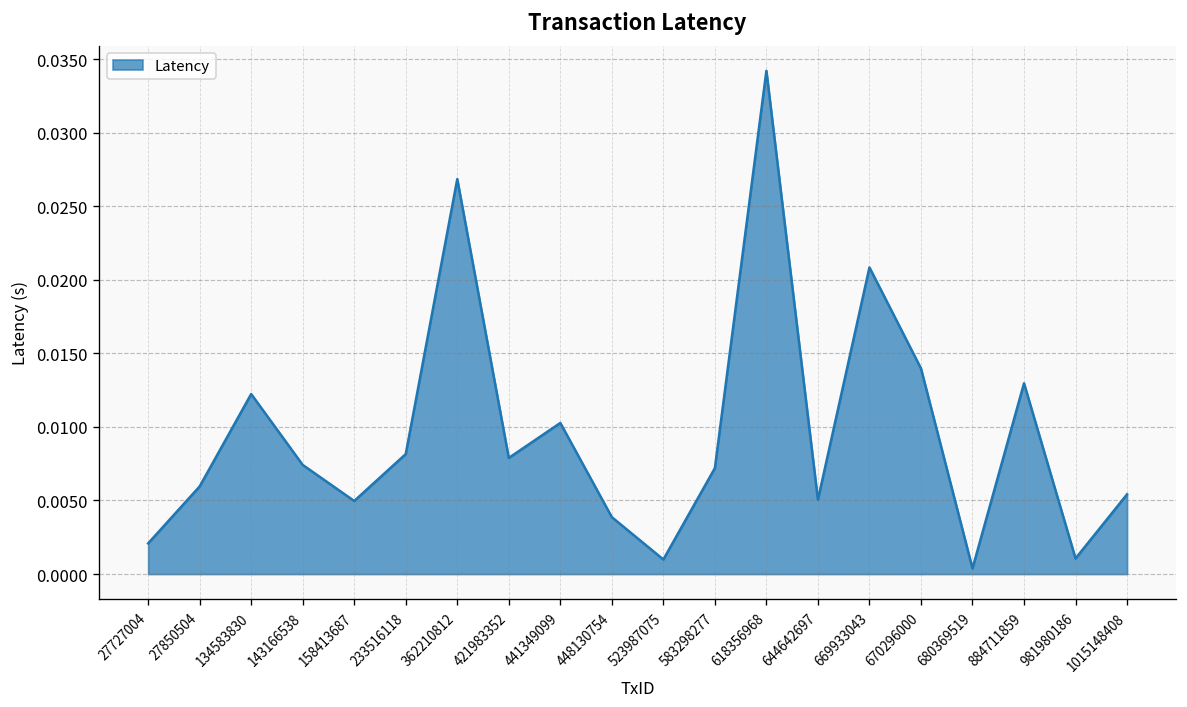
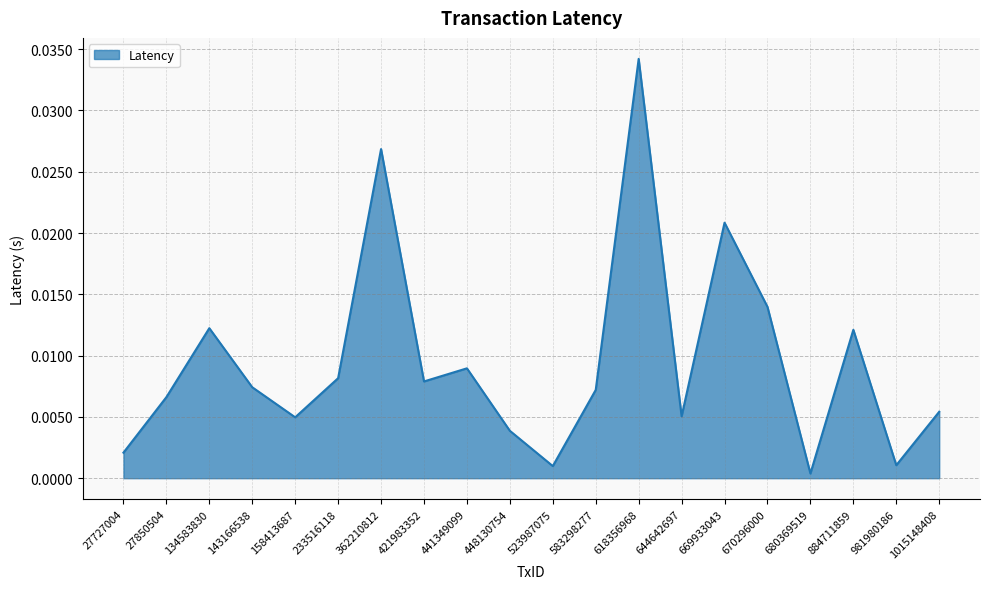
  {
    "27727004": 0.0021,
-   "27850504": 0.0060,
+   "27850504": 0.0066,
    "134583830": 0.0122,
    "143166538": 0.0074,
    "158413687": 0.0050,
    "233516118": 0.0082,
    "362210812": 0.0269,
    "421983352": 0.0079,
-   "441349099": 0.0103,
+   "441349099": 0.0090,
    "448130754": 0.0039,
    "523987075": 0.0010,
    "583298277": 0.0072,
    "618356968": 0.0342,
    "644642697": 0.0051,
    "669933043": 0.0208,
    "670296000": 0.0140,
    "680369519": 0.0004,
-   "884711859": 0.0130,
+   "884711859": 0.0121,
    "981980186": 0.0011,
    "1015148408": 0.0054
  }
